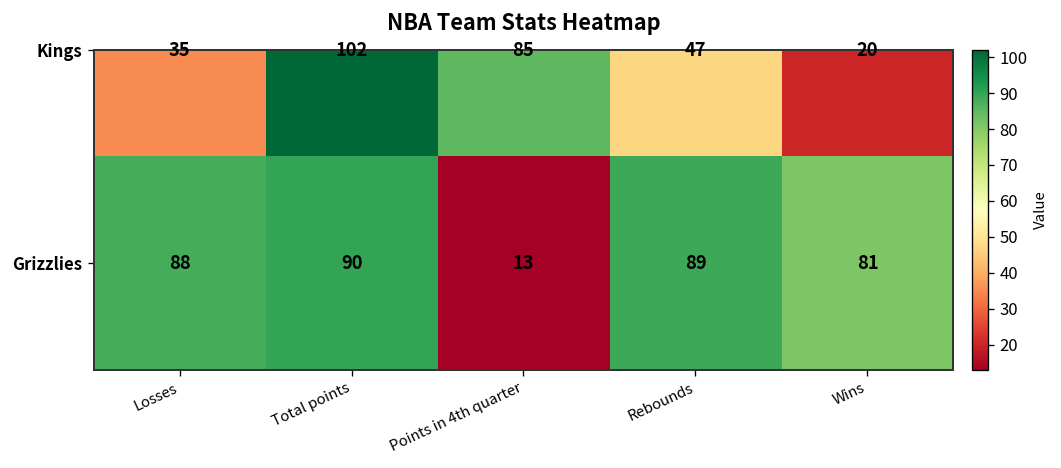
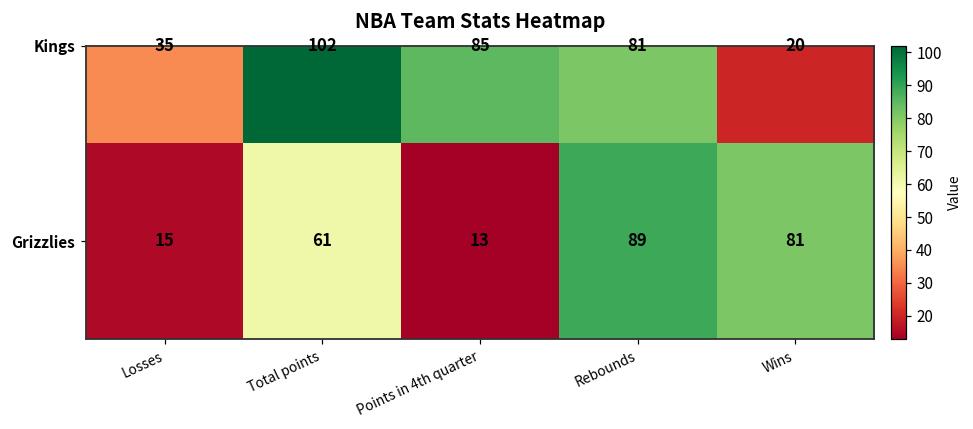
  {
    "Kings": {
      "Losses": 35,
      "Total points": 102,
      "Points in 4th quarter": 85,
-     "Rebounds": 47,
+     "Rebounds": 81,
      "Wins": 20
    },
    "Grizzlies": {
-     "Losses": 88,
-     "Total points": 90,
+     "Losses": 15,
+     "Total points": 61,
      "Points in 4th quarter": 13,
      "Rebounds": 89,
      "Wins": 81
    }
  }
